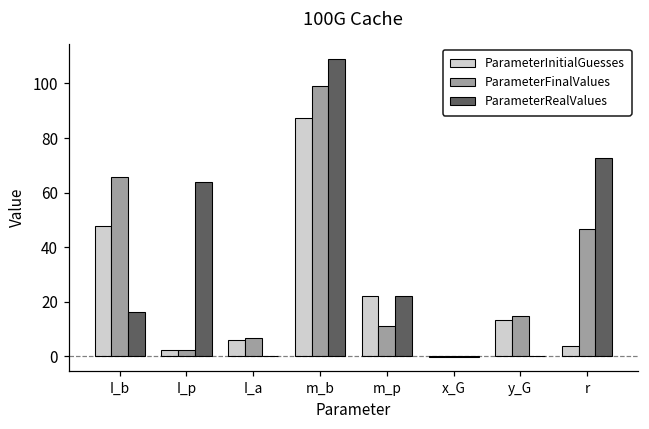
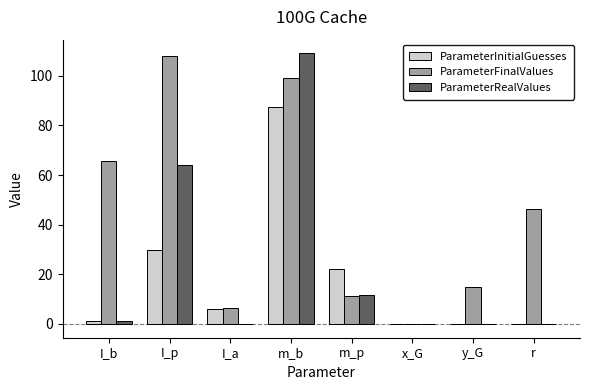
  {
    "ParameterInitialGuesses": {
-     "I_b": 48,
-     "I_p": 2,
+     "I_b": 1,
+     "I_p": 30,
      "I_a": 6,
      "m_b": 87,
      "m_p": 22,
-     "y_G": 13,
-     "r": 4
+     "y_G": 0,
+     "r": 0
    },
    "ParameterFinalValues": {
      "I_b": 66,
-     "I_p": 2,
+     "I_p": 108,
      "I_a": 7,
      "m_b": 99,
      "m_p": 11,
      "y_G": 15,
      "r": 47
    },
    "ParameterRealValues": {
-     "I_b": 16,
+     "I_b": 1,
      "I_p": 64,
      "m_b": 109,
-     "m_p": 22,
+     "m_p": 12,
      "y_G": 0,
-     "r": 73
+     "r": 0
    }
  }
